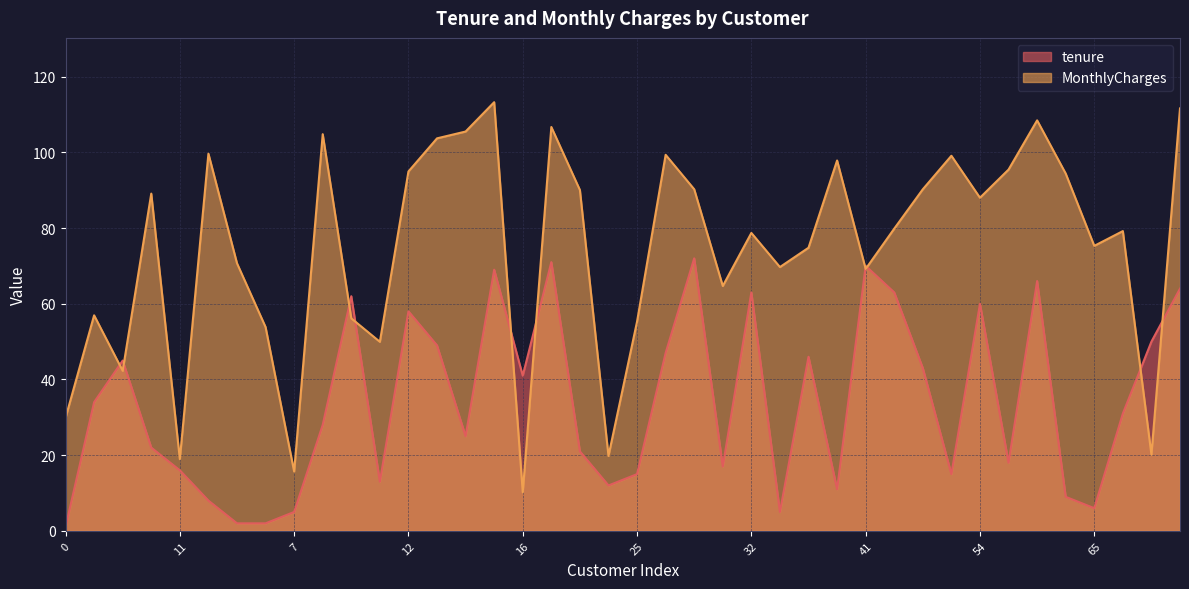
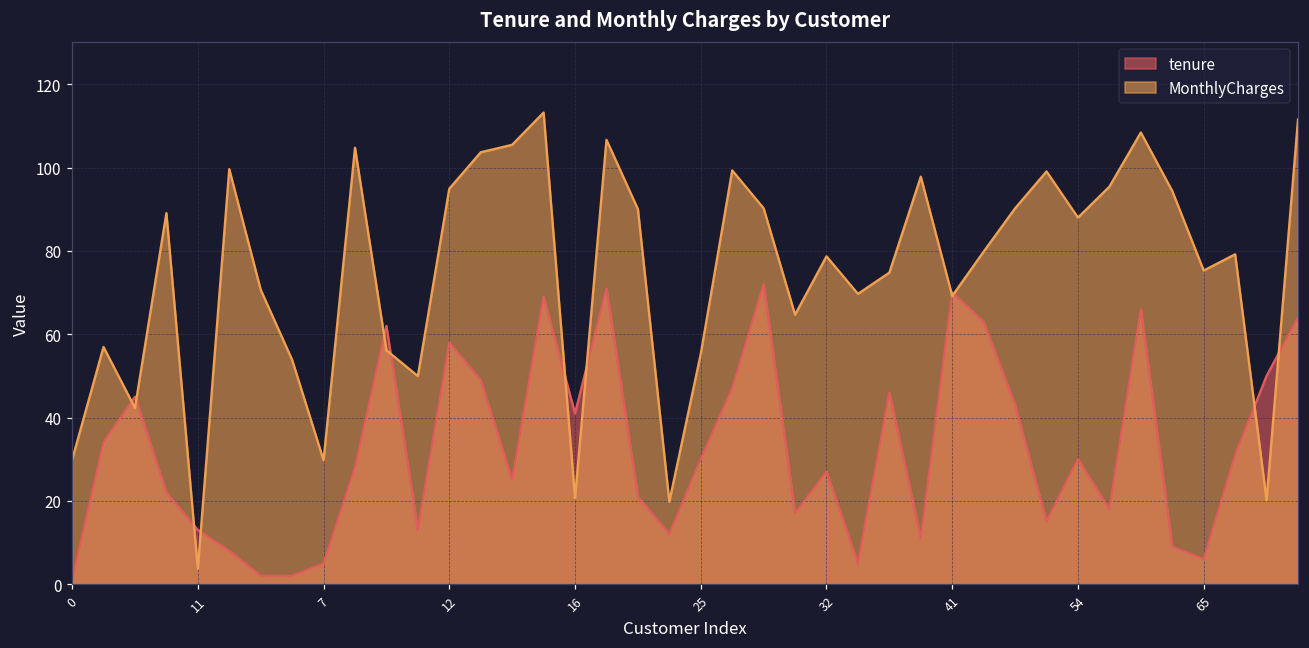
  {
    "tenure": {
      "0": 1,
-     "11": 16,
+     "11": 13,
      "7": 5,
      "12": 58,
      "16": 41,
-     "25": 15,
-     "32": 63,
+     "25": 30,
+     "32": 27,
      "41": 70,
-     "54": 60,
+     "54": 30,
      "65": 6
    },
    "MonthlyCharges": {
      "0": 30,
-     "11": 19,
-     "7": 16,
+     "11": 4,
+     "7": 30,
      "12": 95,
-     "16": 10,
+     "16": 21,
      "25": 55,
      "32": 79,
      "41": 69,
      "54": 88,
      "65": 75
    }
  }
